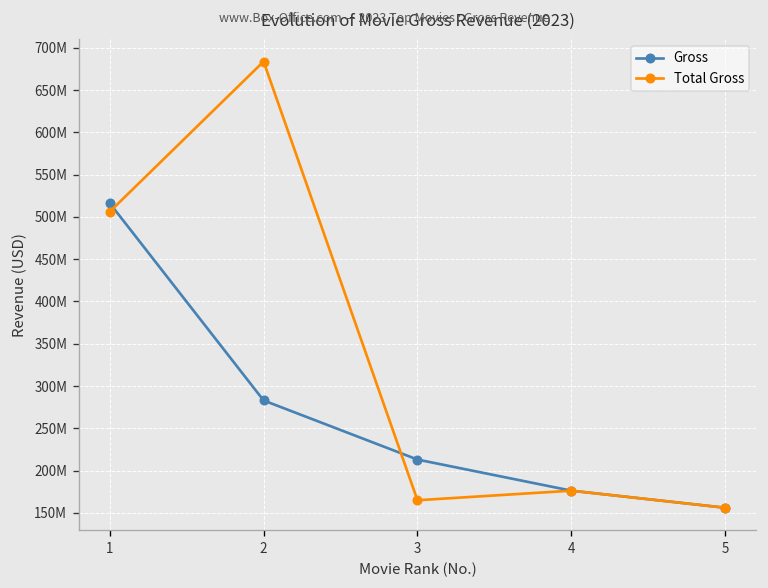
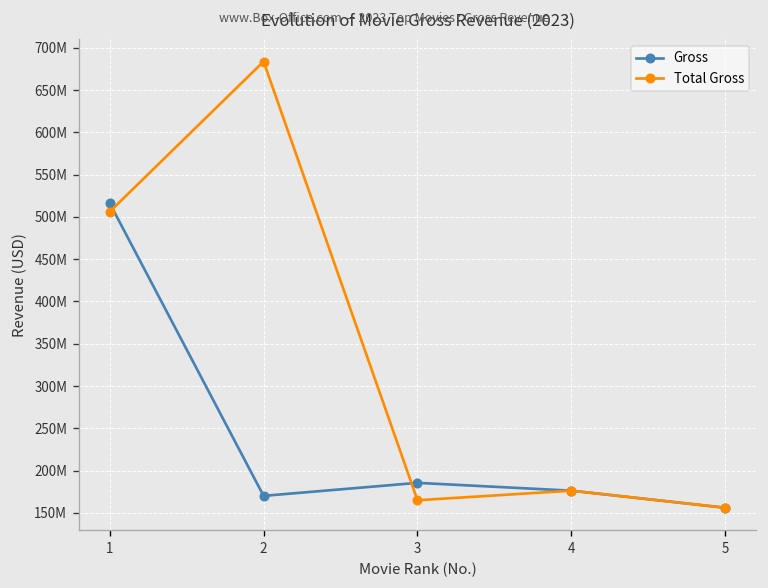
  {
    "Gross": {
      "1": 520000000,
-     "2": 280000000,
-     "3": 210000000
+     "2": 170000000,
+     "3": 190000000
    },
    "Total Gross": {
      "1": 510000000,
      "2": 680000000,
      "3": 160000000
    }
  }
